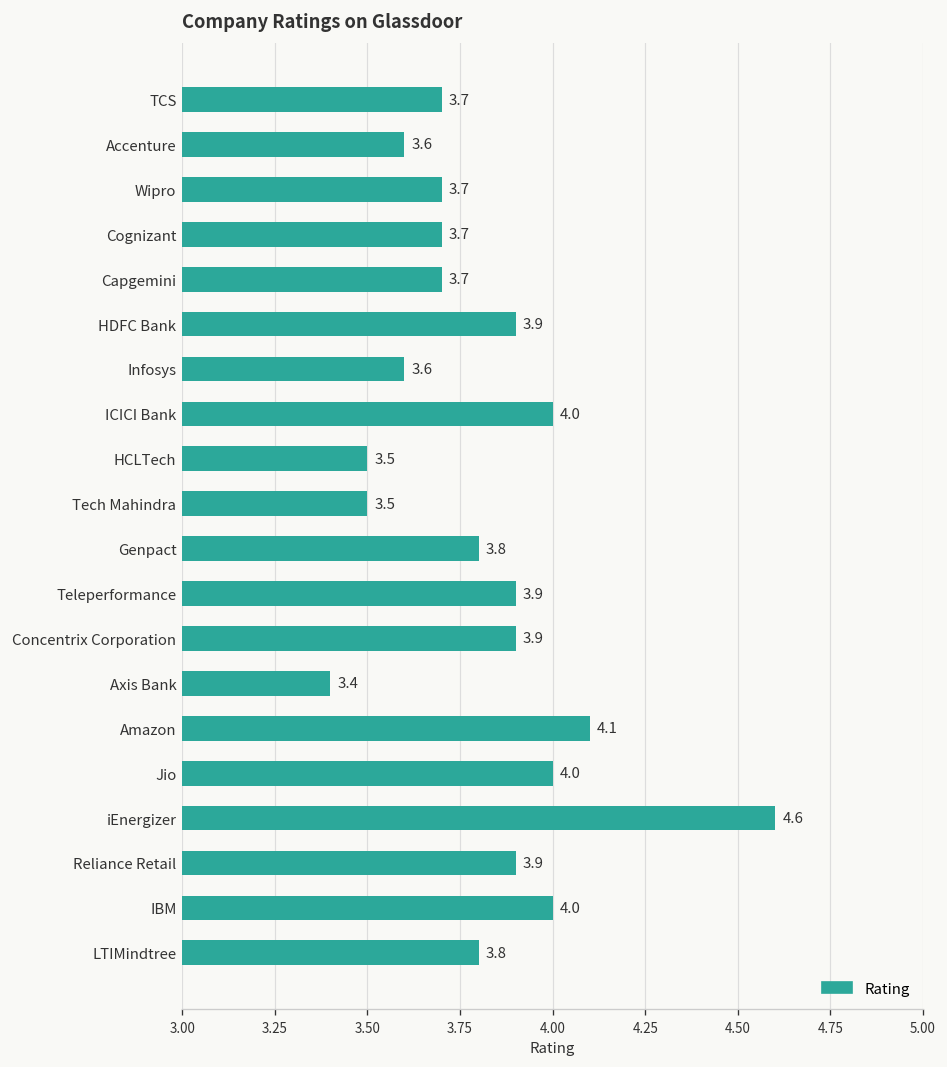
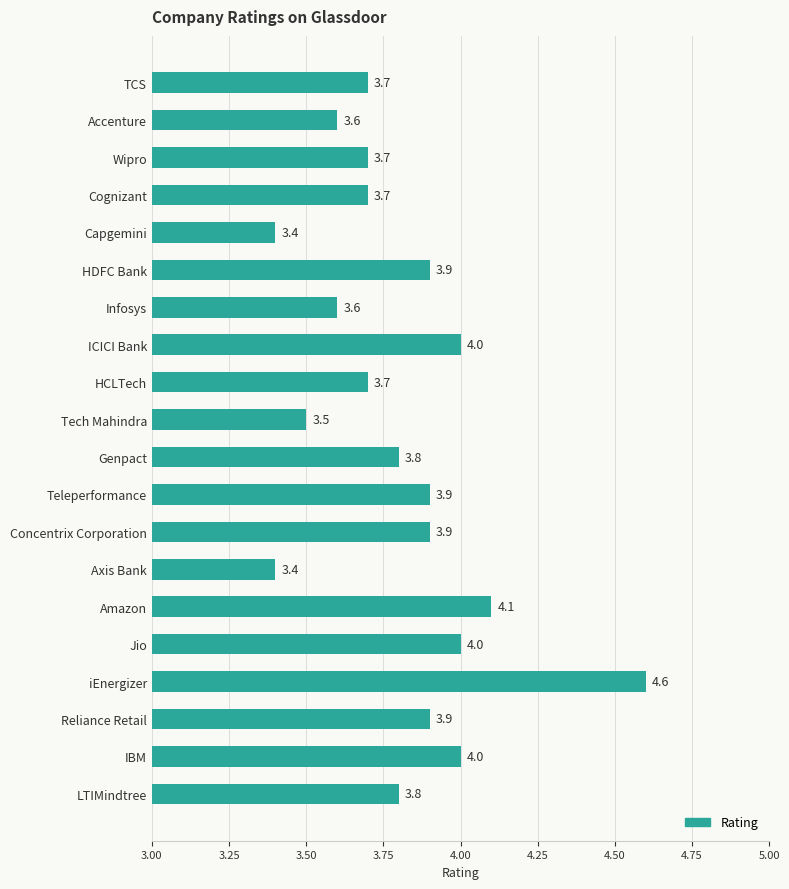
  {
    "TCS": 3.7,
    "Accenture": 3.6,
    "Wipro": 3.7,
    "Cognizant": 3.7,
-   "Capgemini": 3.7,
+   "Capgemini": 3.4,
    "HDFC Bank": 3.9,
    "Infosys": 3.6,
    "ICICI Bank": 4.0,
-   "HCLTech": 3.5,
+   "HCLTech": 3.7,
    "Tech Mahindra": 3.5,
    "Genpact": 3.8,
    "Teleperformance": 3.9,
    "Concentrix Corporation": 3.9,
    "Axis Bank": 3.4,
    "Amazon": 4.1,
    "Jio": 4.0,
    "iEnergizer": 4.6,
    "Reliance Retail": 3.9,
    "IBM": 4.0,
    "LTIMindtree": 3.8
  }
